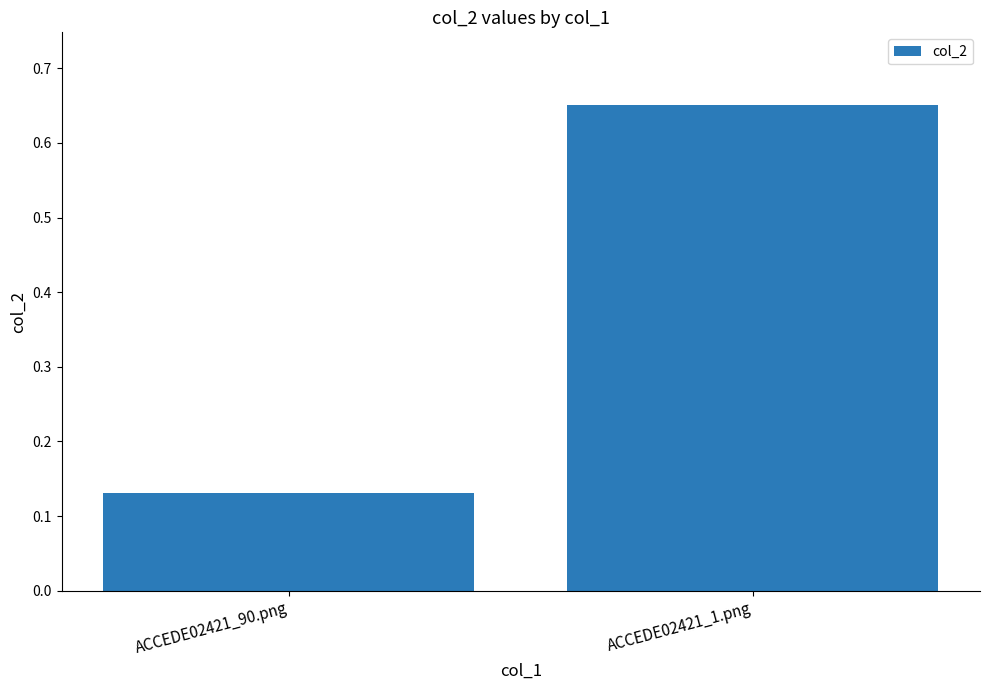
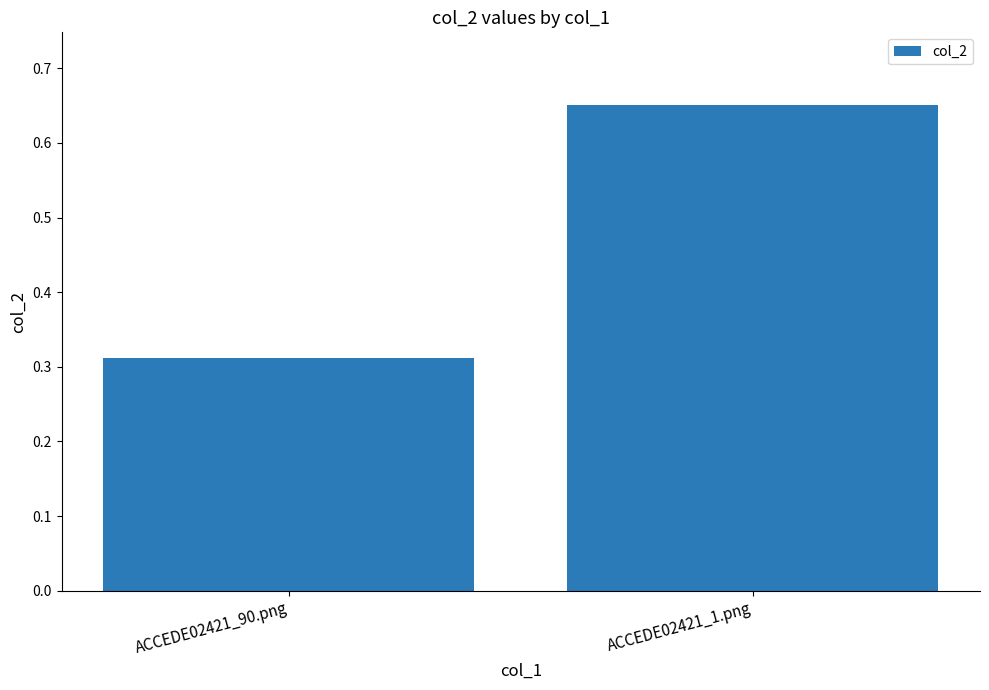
  {
-   "ACCEDE02421_90.png": 0.13,
+   "ACCEDE02421_90.png": 0.31,
    "ACCEDE02421_1.png": 0.65
  }
